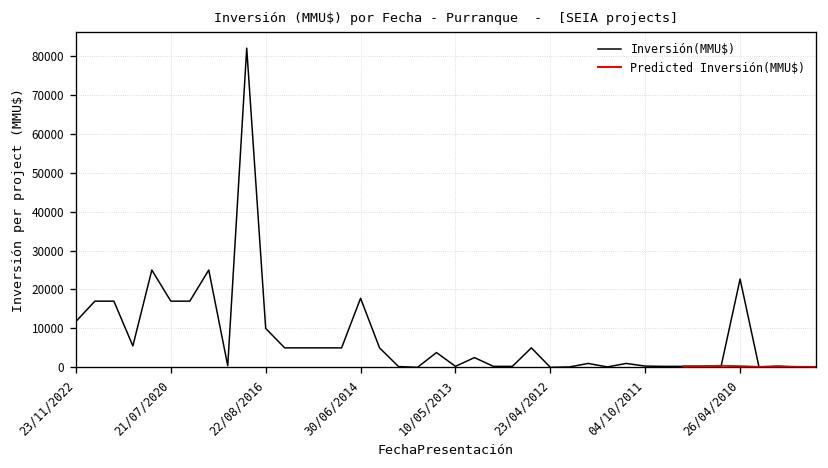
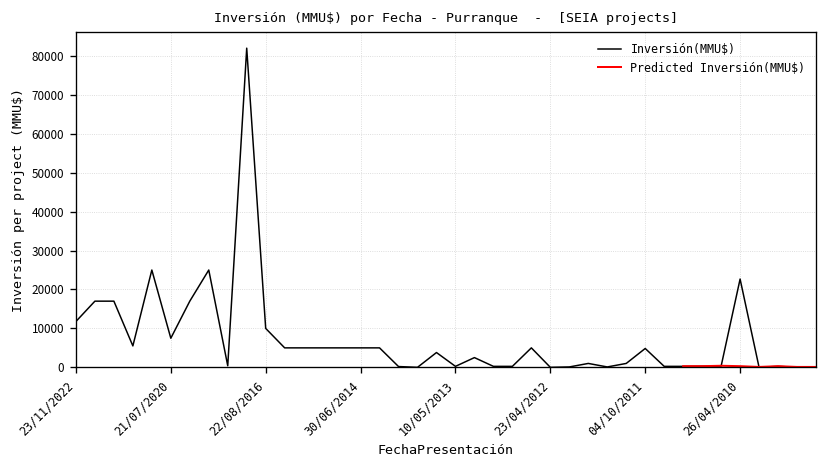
  {
    "Inversión(MMU$)": {
      "23/11/2022": 12000,
-     "21/07/2020": 17000,
+     "21/07/2020": 7000,
      "22/08/2016": 10000,
-     "30/06/2014": 18000,
+     "30/06/2014": 5000,
      "10/05/2013": 0,
      "23/04/2012": 0,
-     "04/10/2011": 0,
+     "04/10/2011": 5000,
      "26/04/2010": 23000
    },
    "Predicted Inversión(MMU$)": {
      "26/04/2010": 0
    }
  }
